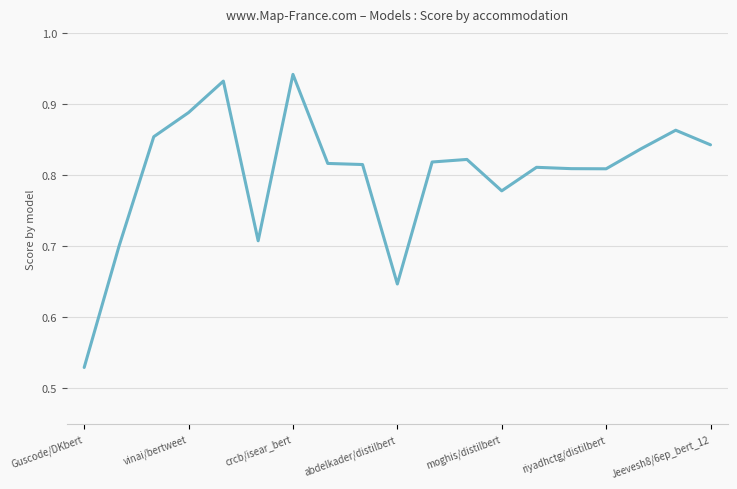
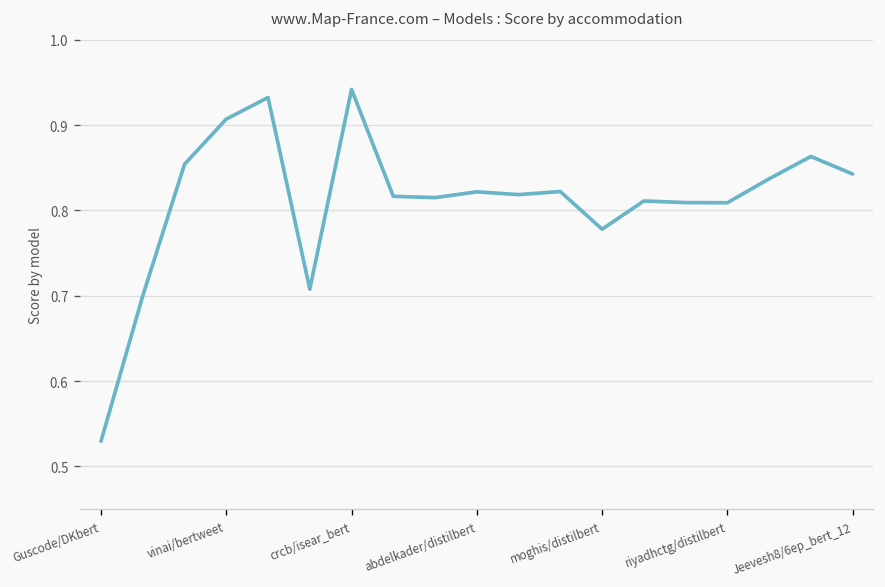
  {
    "Guscode/DKbert": 0.53,
-   "vinai/bertweet": 0.89,
+   "vinai/bertweet": 0.91,
    "crcb/isear_bert": 0.94,
-   "abdelkader/distilbert": 0.65,
+   "abdelkader/distilbert": 0.82,
    "moghis/distilbert": 0.78,
    "riyadhctg/distilbert": 0.81,
    "Jeevesh8/6ep_bert_12": 0.84
  }
